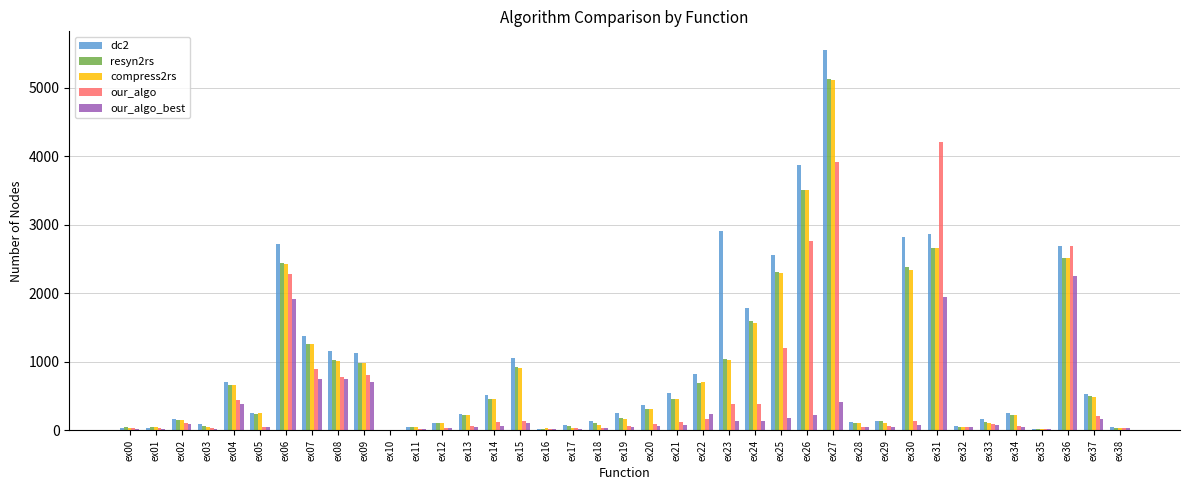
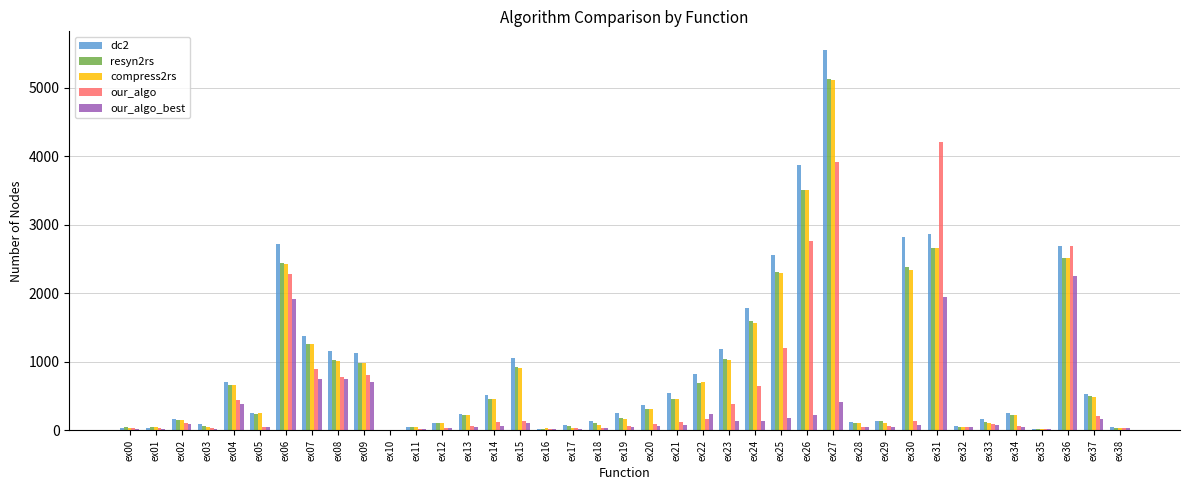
  {
    "dc2": {
      "ex01": 0,
      "ex02": 200,
      "ex03": 100,
      "ex04": 700,
      "ex05": 300,
      "ex06": 2700,
      "ex07": 1400,
      "ex08": 1200,
      "ex09": 1100,
      "ex11": 100,
      "ex12": 100,
      "ex13": 200,
      "ex14": 500,
      "ex15": 1100,
      "ex17": 100,
      "ex18": 100,
      "ex19": 200,
      "ex20": 400,
      "ex21": 500,
      "ex22": 800,
-     "ex23": 2900,
+     "ex23": 1200,
      "ex24": 1800,
      "ex25": 2600,
      "ex26": 3900,
      "ex27": 5500,
      "ex28": 100,
      "ex29": 100,
      "ex30": 2800,
      "ex31": 2900,
      "ex32": 100,
      "ex33": 200,
      "ex34": 300,
      "ex36": 2700,
      "ex37": 500,
      "ex38": 100
    },
    "resyn2rs": {
      "ex00": 0,
      "ex01": 100,
      "ex02": 200,
      "ex03": 100,
      "ex04": 700,
      "ex05": 200,
      "ex06": 2400,
      "ex07": 1300,
      "ex08": 1000,
      "ex09": 1000,
      "ex11": 0,
      "ex12": 100,
      "ex13": 200,
      "ex14": 500,
      "ex15": 900,
      "ex17": 100,
      "ex18": 100,
      "ex19": 200,
      "ex20": 300,
      "ex21": 500,
      "ex22": 700,
      "ex23": 1000,
      "ex24": 1600,
      "ex25": 2300,
      "ex26": 3500,
      "ex27": 5100,
      "ex28": 100,
      "ex29": 100,
      "ex30": 2400,
      "ex31": 2700,
      "ex32": 100,
      "ex33": 100,
      "ex34": 200,
      "ex36": 2500,
      "ex37": 500,
      "ex38": 0
    },
    "compress2rs": {
      "ex01": 0,
      "ex02": 200,
      "ex03": 100,
      "ex04": 700,
      "ex05": 200,
      "ex06": 2400,
      "ex07": 1300,
      "ex08": 1000,
      "ex09": 1000,
      "ex11": 0,
      "ex12": 100,
      "ex13": 200,
      "ex14": 500,
      "ex15": 900,
      "ex17": 0,
      "ex18": 100,
      "ex19": 200,
      "ex20": 300,
      "ex21": 500,
      "ex22": 700,
      "ex23": 1000,
      "ex24": 1600,
      "ex25": 2300,
      "ex26": 3500,
      "ex27": 5100,
      "ex28": 100,
      "ex29": 100,
      "ex30": 2300,
      "ex31": 2700,
      "ex32": 100,
      "ex33": 100,
      "ex34": 200,
      "ex36": 2500,
      "ex37": 500,
      "ex38": 0
    },
    "our_algo": {
      "ex02": 100,
      "ex04": 400,
      "ex05": 0,
      "ex06": 2300,
      "ex07": 900,
      "ex08": 800,
      "ex09": 800,
      "ex13": 100,
      "ex14": 100,
      "ex15": 100,
      "ex18": 0,
      "ex19": 100,
      "ex20": 100,
      "ex21": 100,
      "ex22": 200,
      "ex23": 400,
-     "ex24": 400,
+     "ex24": 700,
      "ex25": 1200,
      "ex26": 2800,
      "ex27": 3900,
      "ex28": 100,
      "ex29": 100,
      "ex30": 100,
      "ex31": 4200,
      "ex32": 100,
      "ex33": 100,
      "ex34": 100,
      "ex36": 2700,
      "ex37": 200
    },
    "our_algo_best": {
      "ex02": 100,
      "ex04": 400,
      "ex05": 0,
      "ex06": 1900,
      "ex07": 800,
      "ex08": 700,
      "ex09": 700,
      "ex13": 100,
      "ex14": 100,
      "ex15": 100,
      "ex19": 100,
      "ex20": 100,
      "ex21": 100,
      "ex22": 200,
      "ex23": 100,
      "ex24": 100,
      "ex25": 200,
      "ex26": 200,
      "ex27": 400,
      "ex28": 0,
      "ex29": 100,
      "ex30": 100,
      "ex31": 1900,
      "ex32": 100,
      "ex33": 100,
      "ex34": 100,
      "ex36": 2200,
      "ex37": 200
    }
  }
